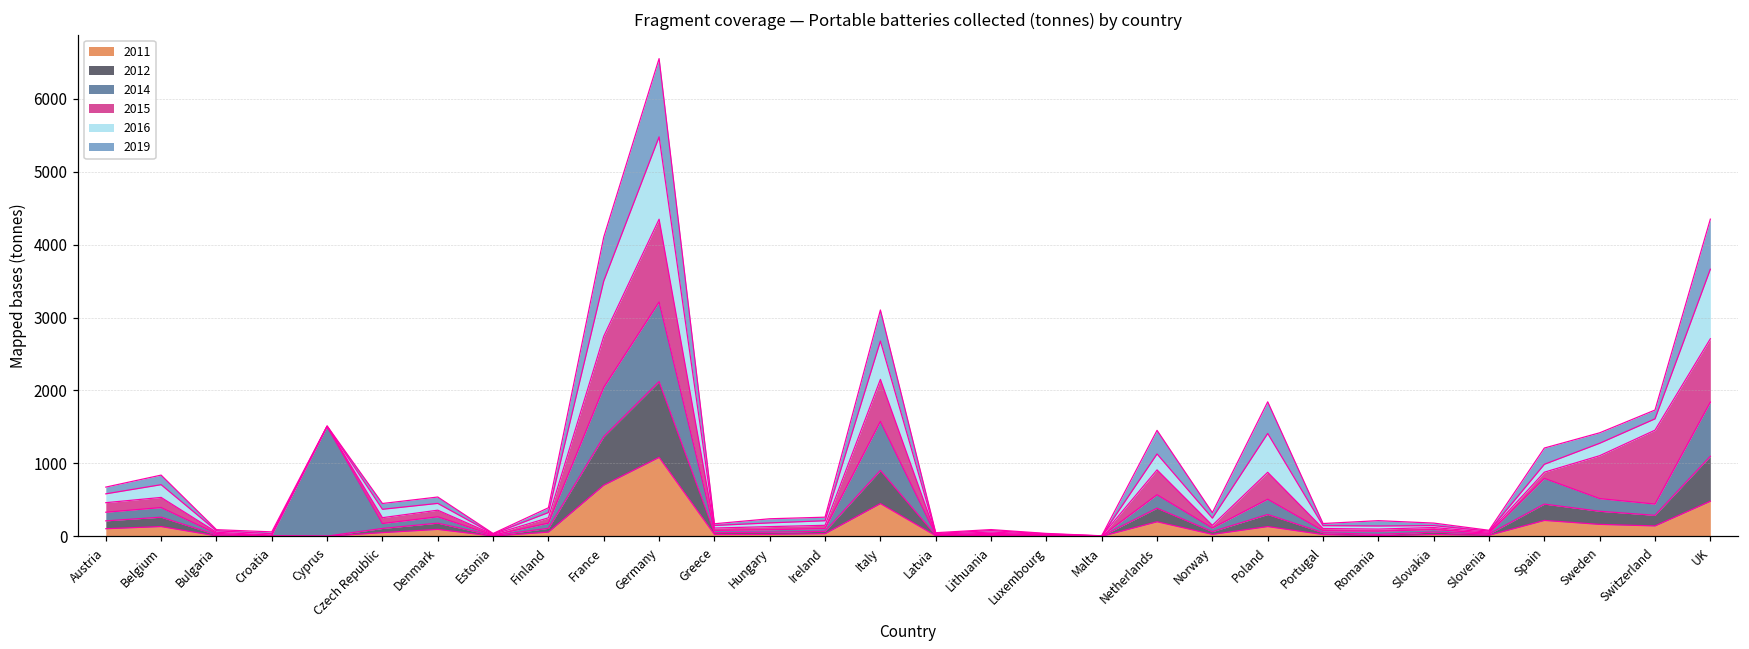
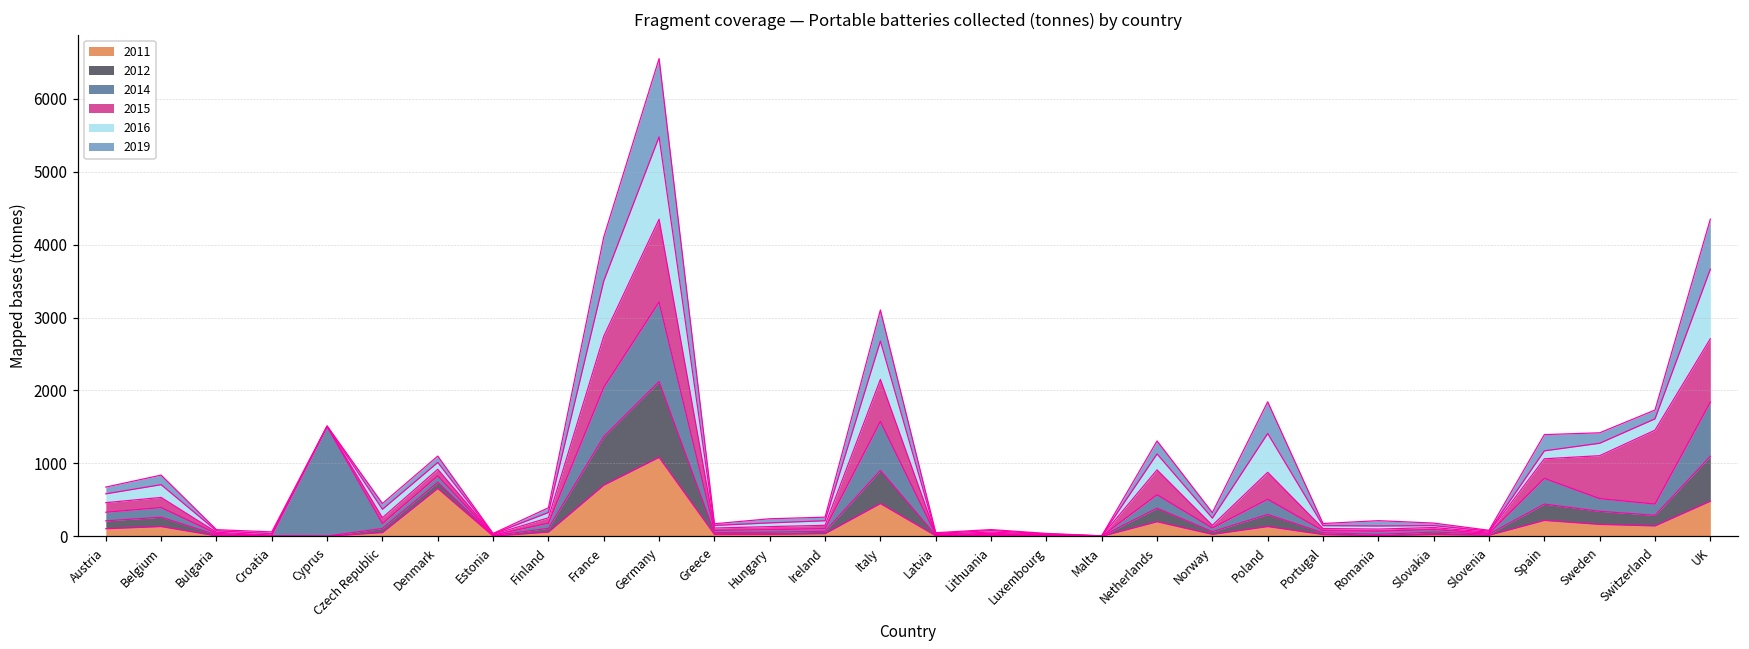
  {
    "2011": {
      "Austria": 100,
      "Belgium": 100,
      "Czech Republic": 100,
-     "Denmark": 100,
+     "Denmark": 700,
      "Finland": 100,
      "France": 700,
      "Germany": 1100,
      "Italy": 400,
      "Netherlands": 200,
      "Poland": 100,
      "Spain": 200,
      "Sweden": 200,
      "Switzerland": 100,
      "UK": 500
    },
    "2012": {
      "Austria": 100,
      "Belgium": 100,
      "Czech Republic": 100,
      "Denmark": 100,
      "Finland": 100,
      "France": 700,
      "Germany": 1000,
      "Italy": 500,
      "Netherlands": 200,
      "Poland": 200,
      "Spain": 200,
      "Sweden": 200,
      "Switzerland": 100,
      "UK": 600
    },
    "2014": {
      "Austria": 100,
      "Belgium": 100,
      "Czech Republic": 100,
      "Denmark": 100,
      "Finland": 100,
      "France": 700,
      "Germany": 1100,
      "Italy": 700,
      "Netherlands": 200,
      "Poland": 200,
      "Spain": 400,
      "Sweden": 200,
      "Switzerland": 200,
      "UK": 700
    },
    "2015": {
      "Austria": 100,
      "Belgium": 100,
      "Czech Republic": 100,
      "Denmark": 100,
      "Finland": 100,
      "France": 700,
      "Germany": 1100,
      "Hungary": 0,
      "Ireland": 0,
      "Italy": 600,
      "Netherlands": 300,
      "Poland": 400,
-     "Spain": 100,
+     "Spain": 300,
      "Sweden": 600,
      "Switzerland": 1000,
      "UK": 900
    },
    "2016": {
      "Austria": 100,
      "Belgium": 200,
      "Czech Republic": 100,
      "Denmark": 100,
      "Finland": 100,
      "France": 800,
      "Germany": 1100,
      "Hungary": 100,
      "Ireland": 100,
      "Italy": 500,
      "Netherlands": 200,
      "Norway": 100,
      "Poland": 500,
      "Romania": 0,
      "Spain": 100,
      "Sweden": 200,
      "Switzerland": 200,
      "UK": 1000
    },
    "2019": {
      "Austria": 100,
      "Belgium": 100,
      "Czech Republic": 100,
      "Denmark": 100,
      "Finland": 100,
      "France": 600,
      "Germany": 1100,
      "Hungary": 100,
      "Ireland": 0,
      "Italy": 400,
-     "Netherlands": 300,
+     "Netherlands": 200,
      "Norway": 100,
      "Poland": 400,
      "Romania": 100,
      "Spain": 200,
      "Sweden": 100,
      "Switzerland": 100,
      "UK": 700
    }
  }
